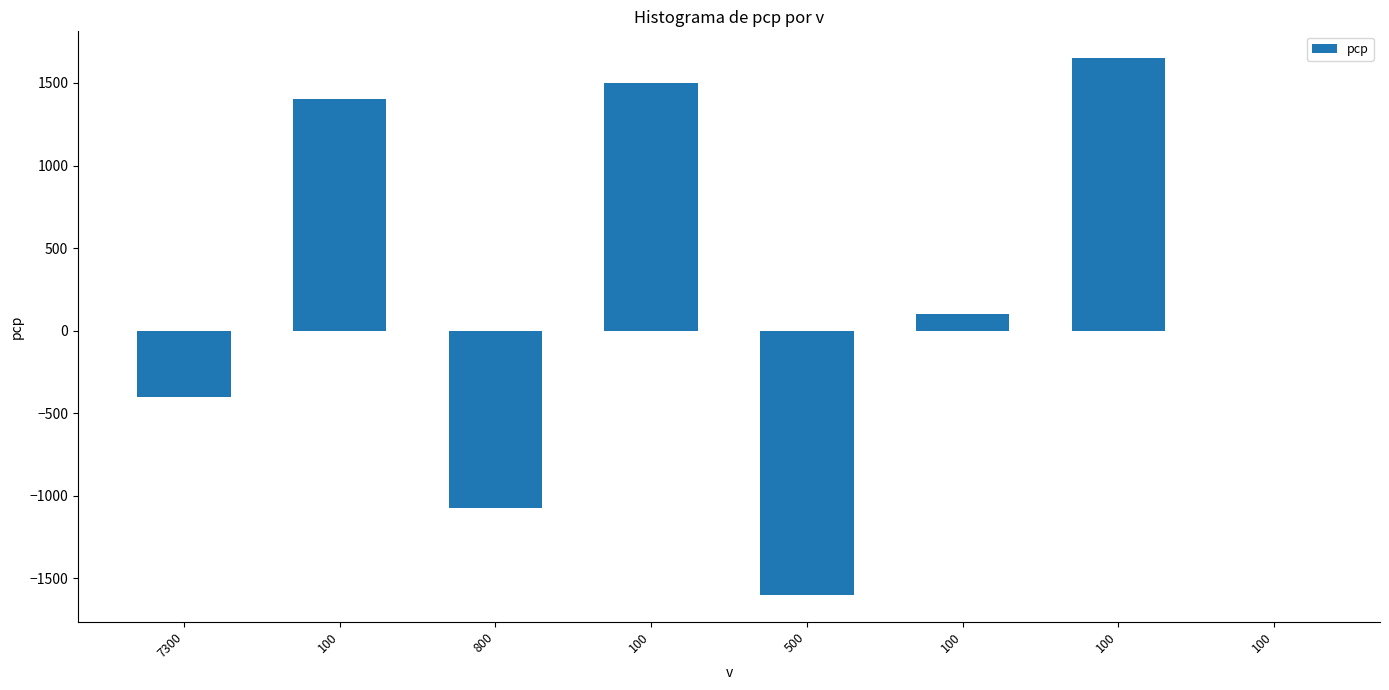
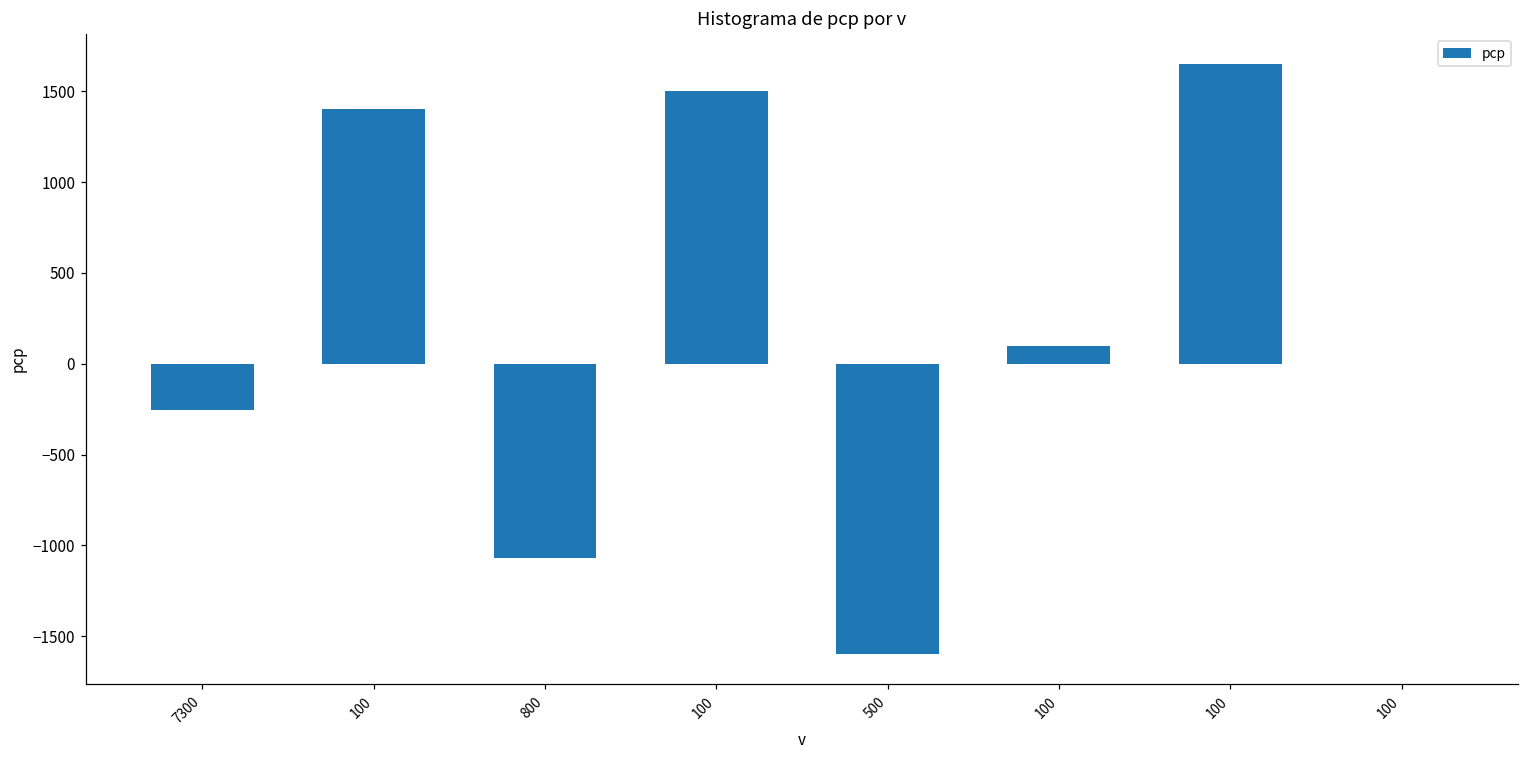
  {
-   "7300": -400,
+   "7300": -250,
    "800": -1070,
    "500": -1600
  }
